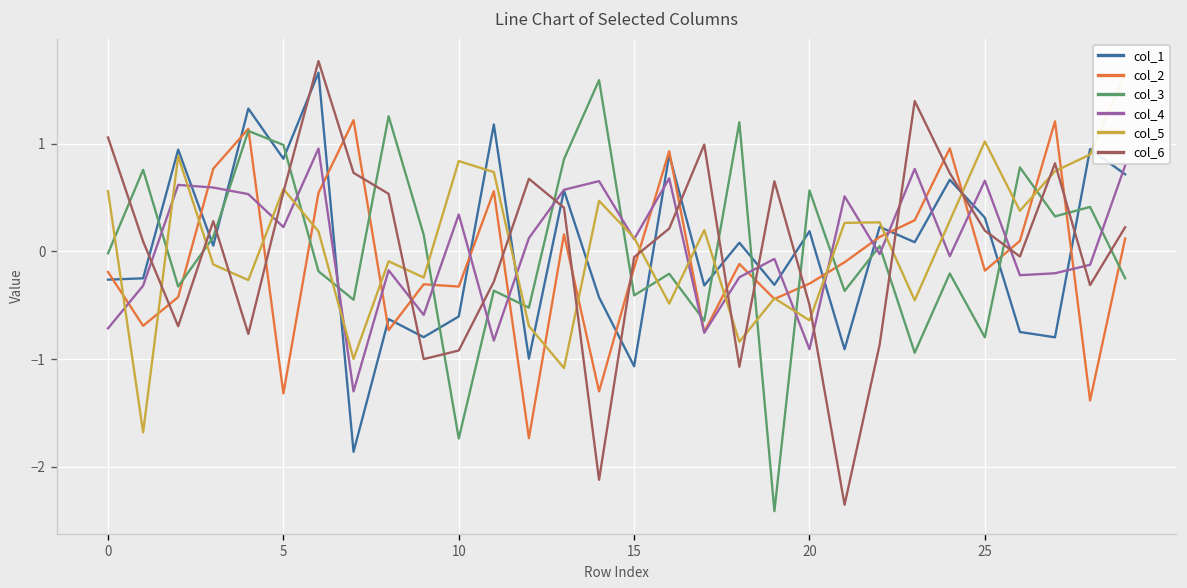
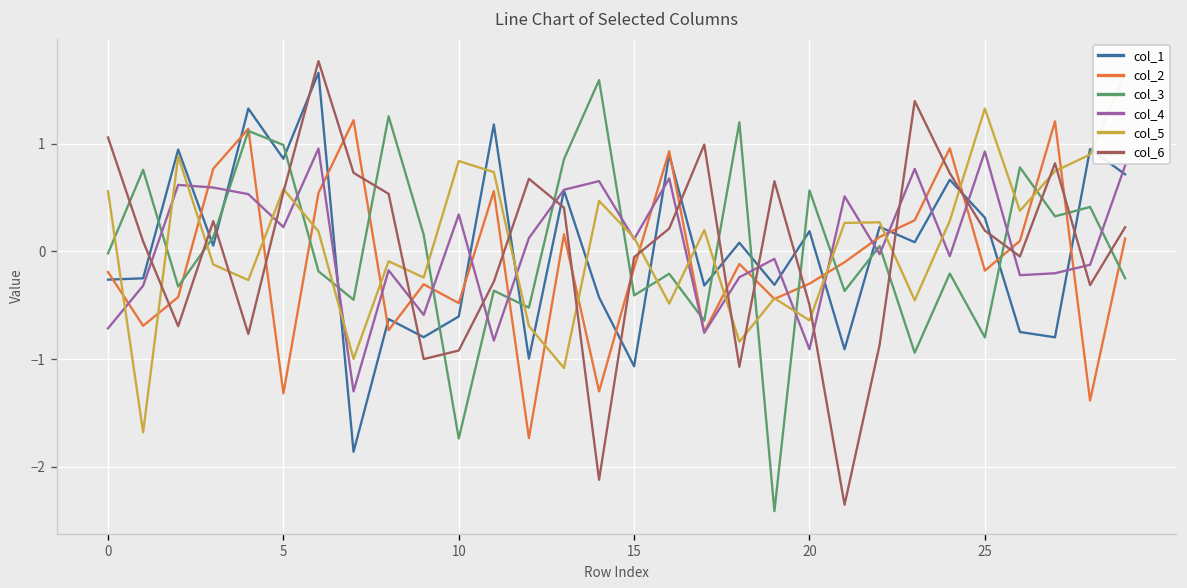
  {
    "col_1": {
      "0": -0.3,
      "5": 0.9,
      "10": -0.6,
      "15": -1.1,
      "20": 0.2,
      "25": 0.3
    },
    "col_2": {
      "0": -0.2,
      "5": -1.3,
-     "10": -0.3,
+     "10": -0.5,
      "15": -0.2,
      "20": -0.3,
      "25": -0.2
    },
    "col_3": {
      "0": 0.0,
      "5": 1.0,
      "10": -1.7,
      "15": -0.4,
      "20": 0.6,
      "25": -0.8
    },
    "col_4": {
      "0": -0.7,
      "5": 0.2,
      "10": 0.3,
      "20": -0.9,
-     "25": 0.7
+     "25": 0.9
    },
    "col_5": {
      "0": 0.6,
      "5": 0.6,
      "10": 0.8,
      "20": -0.6,
-     "25": 1.0
+     "25": 1.3
    },
    "col_6": {
      "0": 1.1,
      "5": 0.5,
      "10": -0.9,
      "15": -0.1,
      "20": -0.5,
      "25": 0.2
    }
  }
